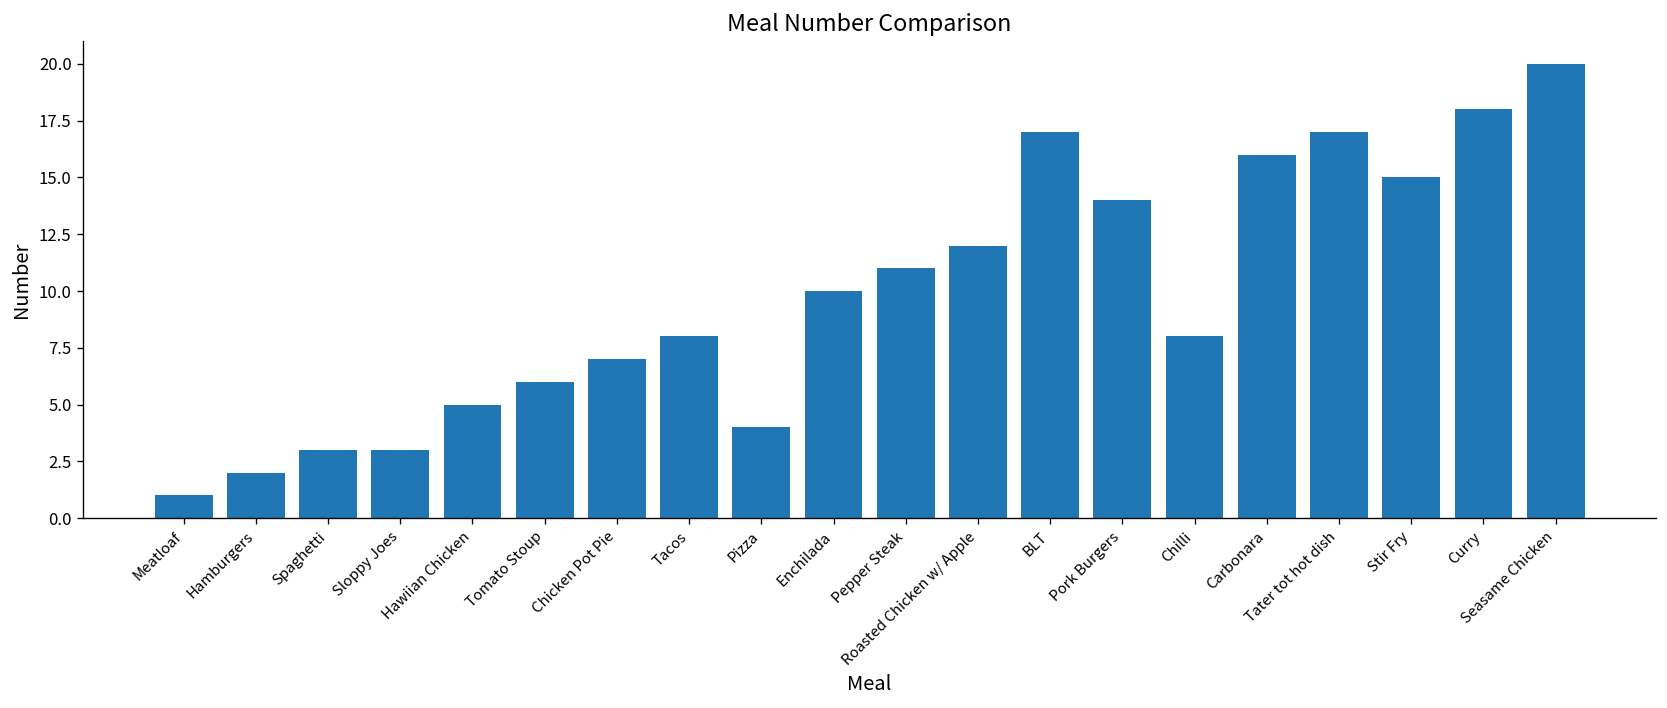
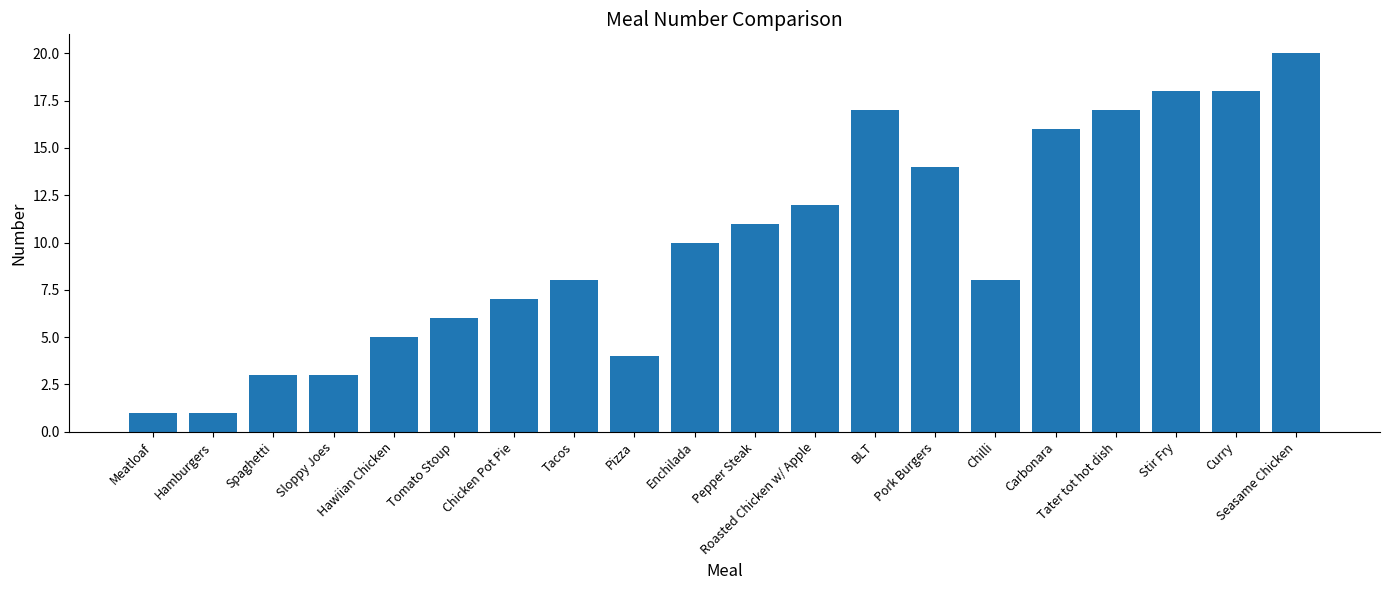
  {
    "Meatloaf": 1,
-   "Hamburgers": 2,
+   "Hamburgers": 1,
    "Spaghetti": 3,
    "Sloppy Joes": 3,
    "Hawiian Chicken": 5,
    "Tomato Stoup": 6,
    "Chicken Pot Pie": 7,
    "Tacos": 8,
    "Pizza": 4,
    "Enchilada": 10,
    "Pepper Steak": 11,
    "Roasted Chicken w/ Apple": 12,
    "BLT": 17,
    "Pork Burgers": 14,
    "Chilli": 8,
    "Carbonara": 16,
    "Tater tot hot dish": 17,
-   "Stir Fry": 15,
+   "Stir Fry": 18,
    "Curry": 18,
    "Seasame Chicken": 20
  }
